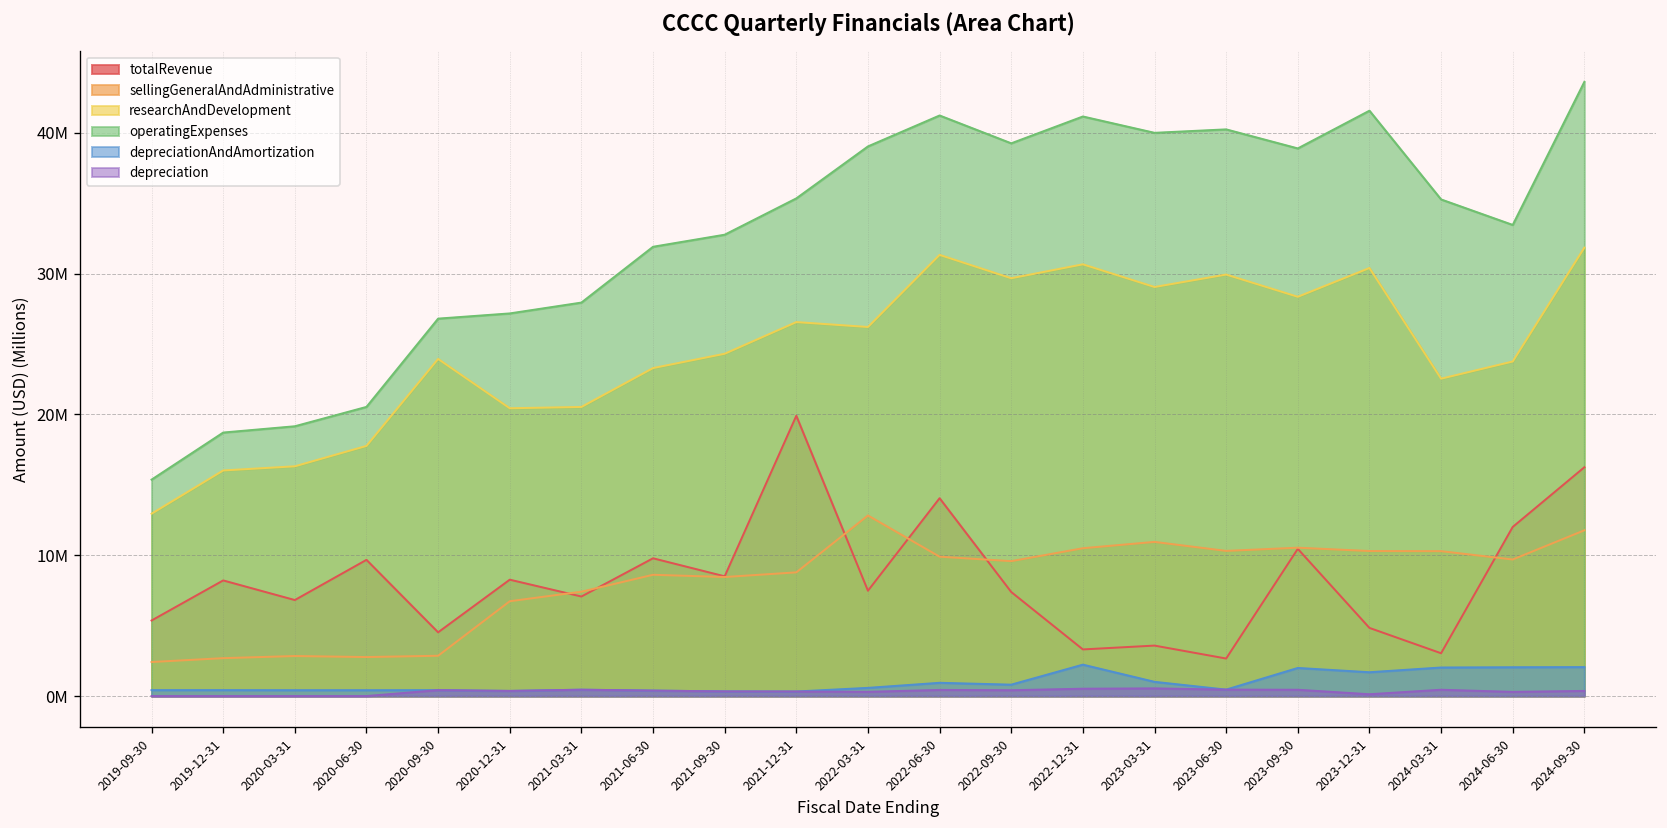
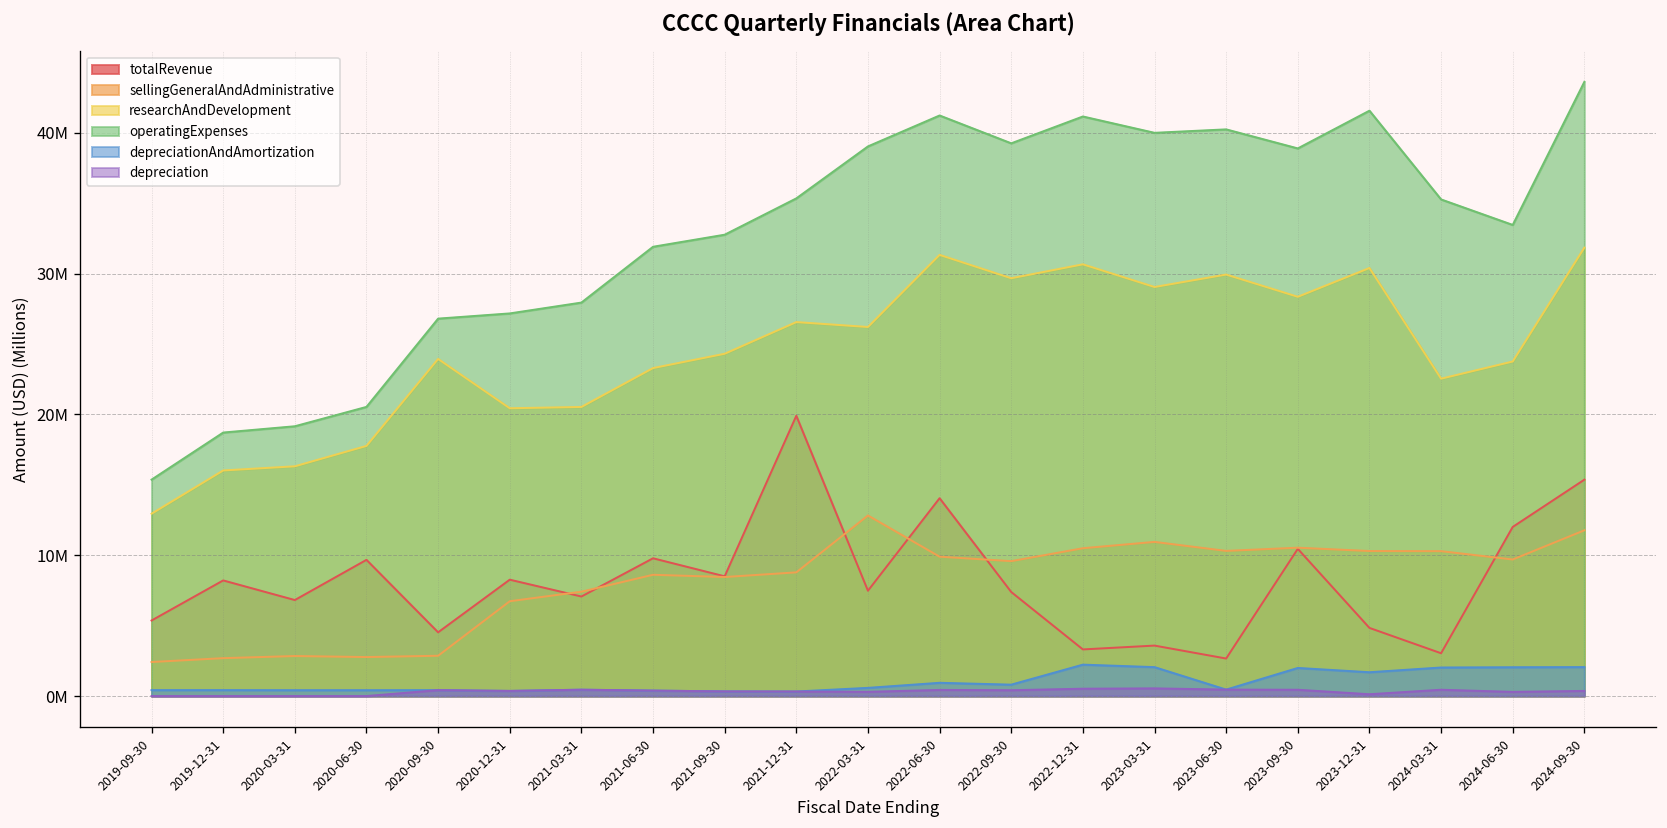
  {
    "totalRevenue": {
      "2019-09-30": 5400000,
      "2019-12-31": 8200000,
      "2020-03-31": 6800000,
      "2020-06-30": 9700000,
      "2020-09-30": 4500000,
      "2020-12-31": 8300000,
      "2021-03-31": 7100000,
      "2021-06-30": 9800000,
      "2021-12-31": 19900000,
      "2022-03-31": 7500000,
      "2022-06-30": 14000000,
      "2022-09-30": 7400000,
      "2022-12-31": 3300000,
      "2023-03-31": 3600000,
      "2023-06-30": 2700000,
      "2023-12-31": 4800000,
      "2024-03-31": 3000000,
      "2024-06-30": 12000000,
-     "2024-09-30": 16200000
+     "2024-09-30": 15400000
    },
    "operatingExpenses": {
      "2019-09-30": 15400000,
      "2019-12-31": 18700000,
      "2020-03-31": 19200000,
      "2020-06-30": 20500000,
      "2020-09-30": 26800000,
      "2020-12-31": 27200000,
      "2021-03-31": 27900000,
      "2021-06-30": 31900000,
      "2021-09-30": 32800000,
      "2021-12-31": 35300000,
      "2022-03-31": 39000000,
      "2022-06-30": 41200000,
      "2022-09-30": 39200000,
      "2022-12-31": 41100000,
      "2023-03-31": 40000000,
      "2023-06-30": 40200000,
      "2023-09-30": 38900000,
      "2023-12-31": 41600000,
      "2024-03-31": 35300000,
      "2024-06-30": 33400000,
      "2024-09-30": 43600000
    },
    "depreciationAndAmortization": {
      "2019-09-30": 400000,
      "2019-12-31": 400000,
      "2020-03-31": 400000,
      "2020-06-30": 400000,
      "2022-03-31": 600000,
      "2022-06-30": 900000,
      "2022-09-30": 800000,
      "2022-12-31": 2200000,
-     "2023-03-31": 1000000,
+     "2023-03-31": 2100000,
      "2023-09-30": 2000000,
      "2023-12-31": 1700000,
      "2024-03-31": 2000000,
      "2024-06-30": 2000000,
      "2024-09-30": 2100000
    },
    "depreciation": {
      "2019-09-30": 0,
      "2019-12-31": 0,
      "2020-03-31": 0,
      "2020-06-30": 0,
      "2022-03-31": 300000,
      "2022-06-30": 400000,
      "2022-09-30": 400000,
      "2022-12-31": 500000,
      "2023-03-31": 500000,
      "2023-09-30": 400000,
      "2023-12-31": 100000,
      "2024-03-31": 400000,
      "2024-06-30": 300000,
      "2024-09-30": 400000
    }
  }
